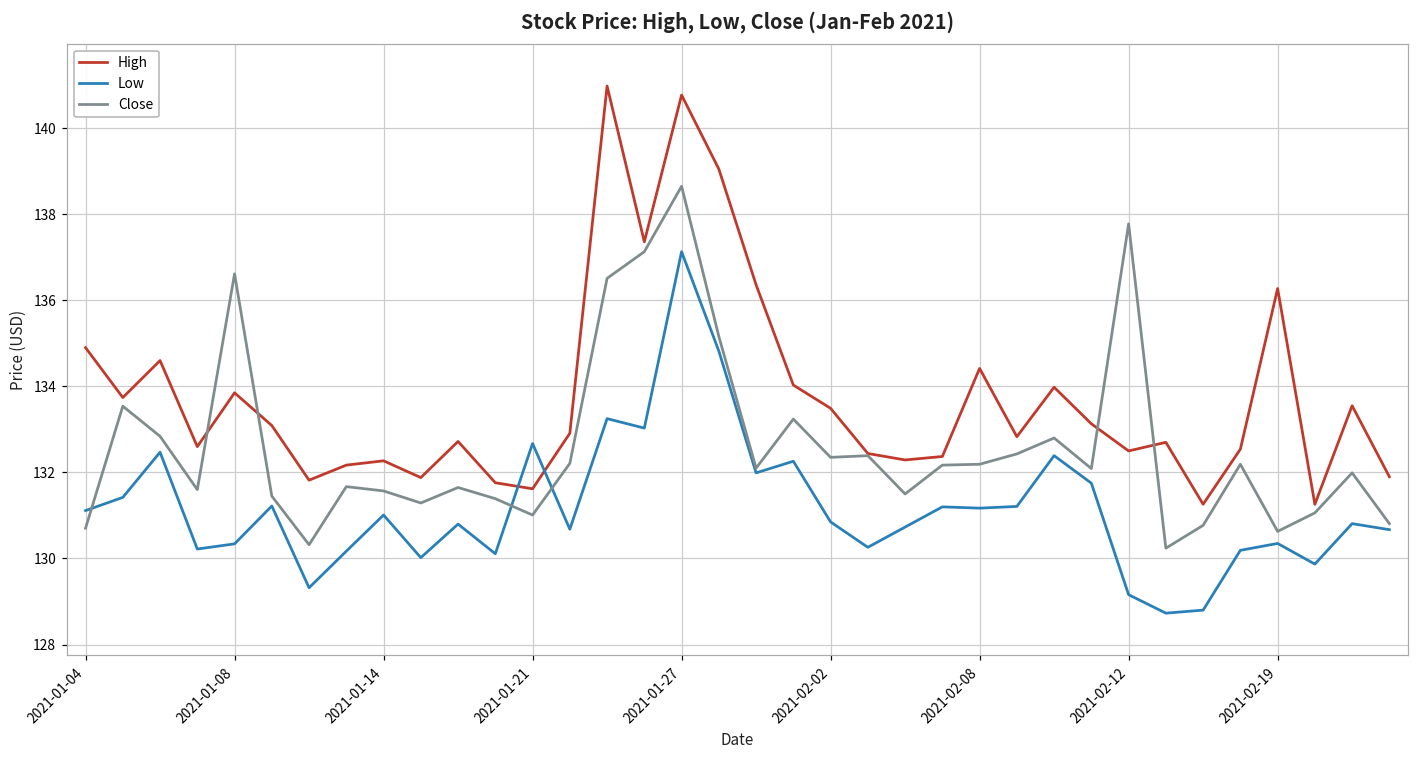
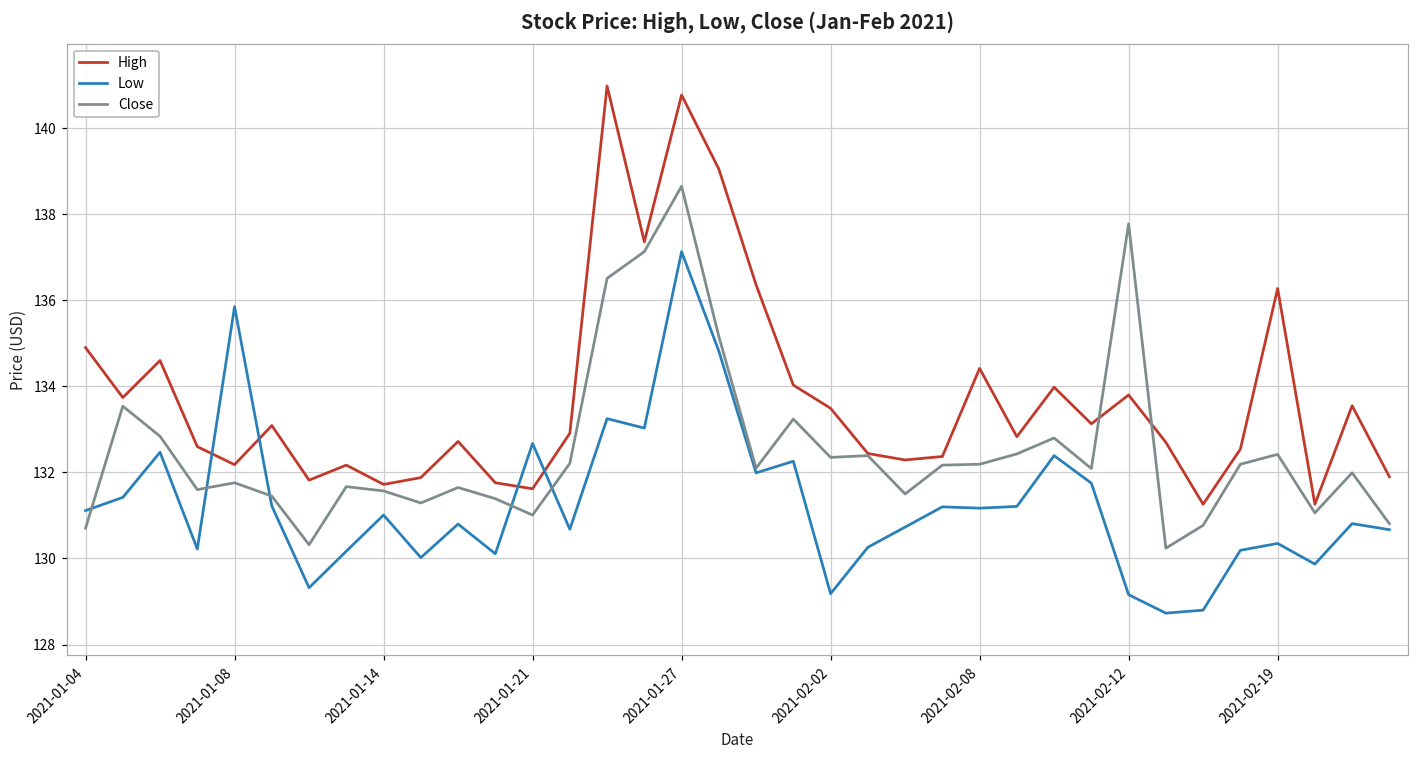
  {
    "High": {
      "2021-01-04": 134.9,
-     "2021-01-08": 133.8,
-     "2021-01-14": 132.3,
+     "2021-01-08": 132.2,
+     "2021-01-14": 131.7,
      "2021-01-21": 131.6,
      "2021-01-27": 140.8,
      "2021-02-02": 133.5,
      "2021-02-08": 134.4,
-     "2021-02-12": 132.5,
+     "2021-02-12": 133.8,
      "2021-02-19": 136.3
    },
    "Low": {
      "2021-01-04": 131.1,
-     "2021-01-08": 130.3,
+     "2021-01-08": 135.9,
      "2021-01-14": 131.0,
      "2021-01-21": 132.7,
      "2021-01-27": 137.1,
-     "2021-02-02": 130.9,
+     "2021-02-02": 129.2,
      "2021-02-08": 131.2,
      "2021-02-12": 129.2,
      "2021-02-19": 130.4
    },
    "Close": {
      "2021-01-04": 130.7,
-     "2021-01-08": 136.6,
+     "2021-01-08": 131.8,
      "2021-01-14": 131.6,
      "2021-01-21": 131.0,
      "2021-01-27": 138.6,
      "2021-02-02": 132.4,
      "2021-02-08": 132.2,
      "2021-02-12": 137.8,
-     "2021-02-19": 130.6
+     "2021-02-19": 132.4
    }
  }
